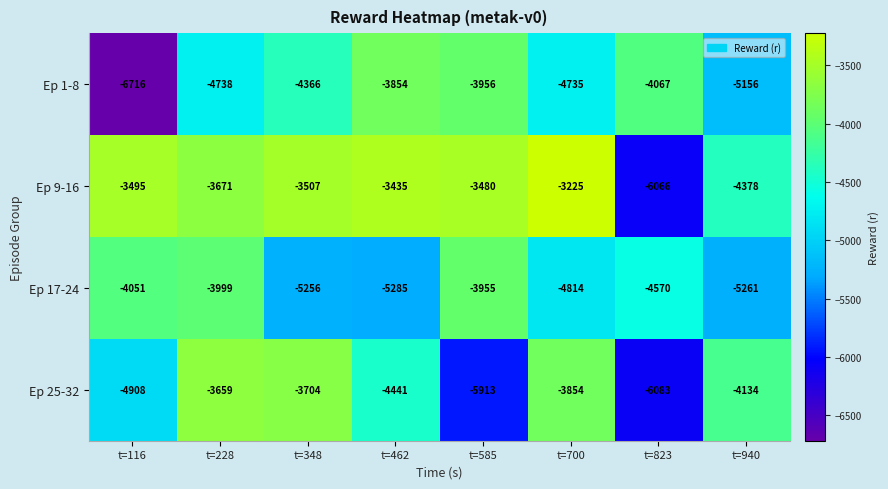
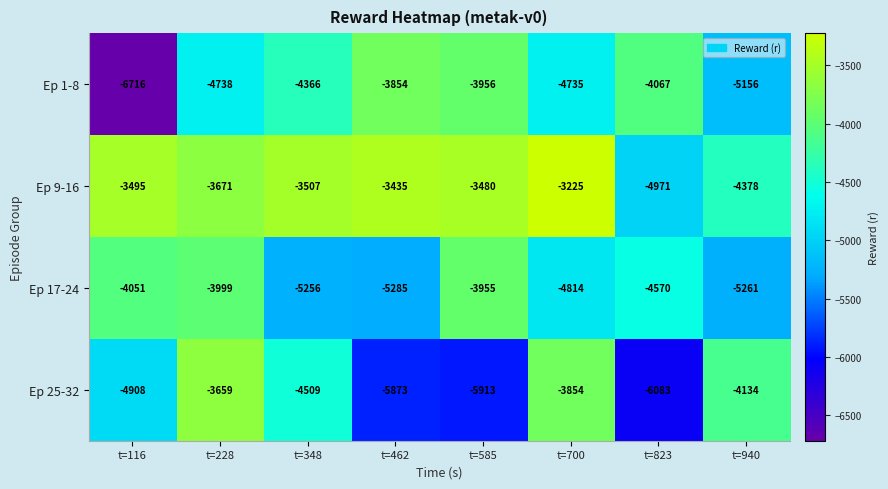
  {
    "Ep 1-8": {
      "t=116": -6716,
      "t=228": -4738,
      "t=348": -4366,
      "t=462": -3854,
      "t=585": -3956,
      "t=700": -4735,
      "t=823": -4067,
      "t=940": -5156
    },
    "Ep 9-16": {
      "t=116": -3495,
      "t=228": -3671,
      "t=348": -3507,
      "t=462": -3435,
      "t=585": -3480,
      "t=700": -3225,
-     "t=823": -6066,
+     "t=823": -4971,
      "t=940": -4378
    },
    "Ep 17-24": {
      "t=116": -4051,
      "t=228": -3999,
      "t=348": -5256,
      "t=462": -5285,
      "t=585": -3955,
      "t=700": -4814,
      "t=823": -4570,
      "t=940": -5261
    },
    "Ep 25-32": {
      "t=116": -4908,
      "t=228": -3659,
-     "t=348": -3704,
-     "t=462": -4441,
+     "t=348": -4509,
+     "t=462": -5873,
      "t=585": -5913,
      "t=700": -3854,
      "t=823": -6083,
      "t=940": -4134
    }
  }
